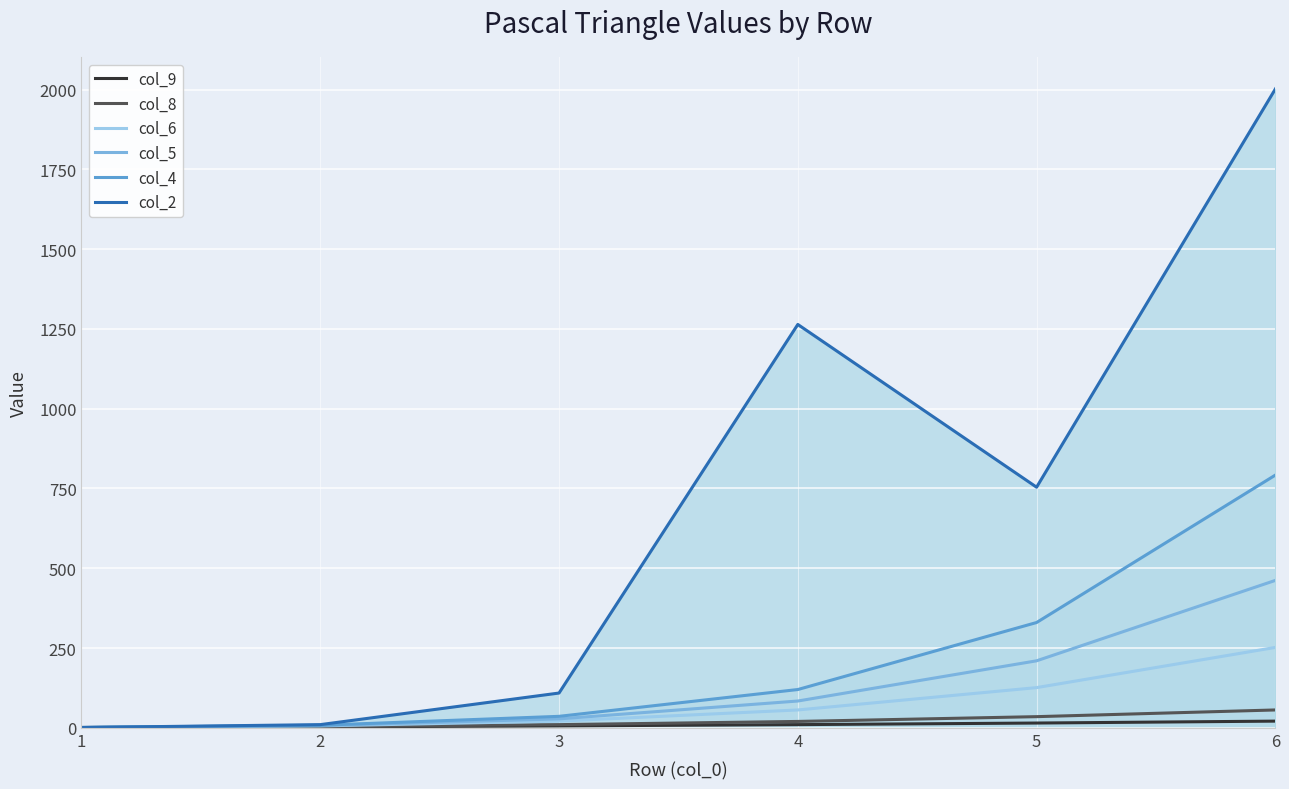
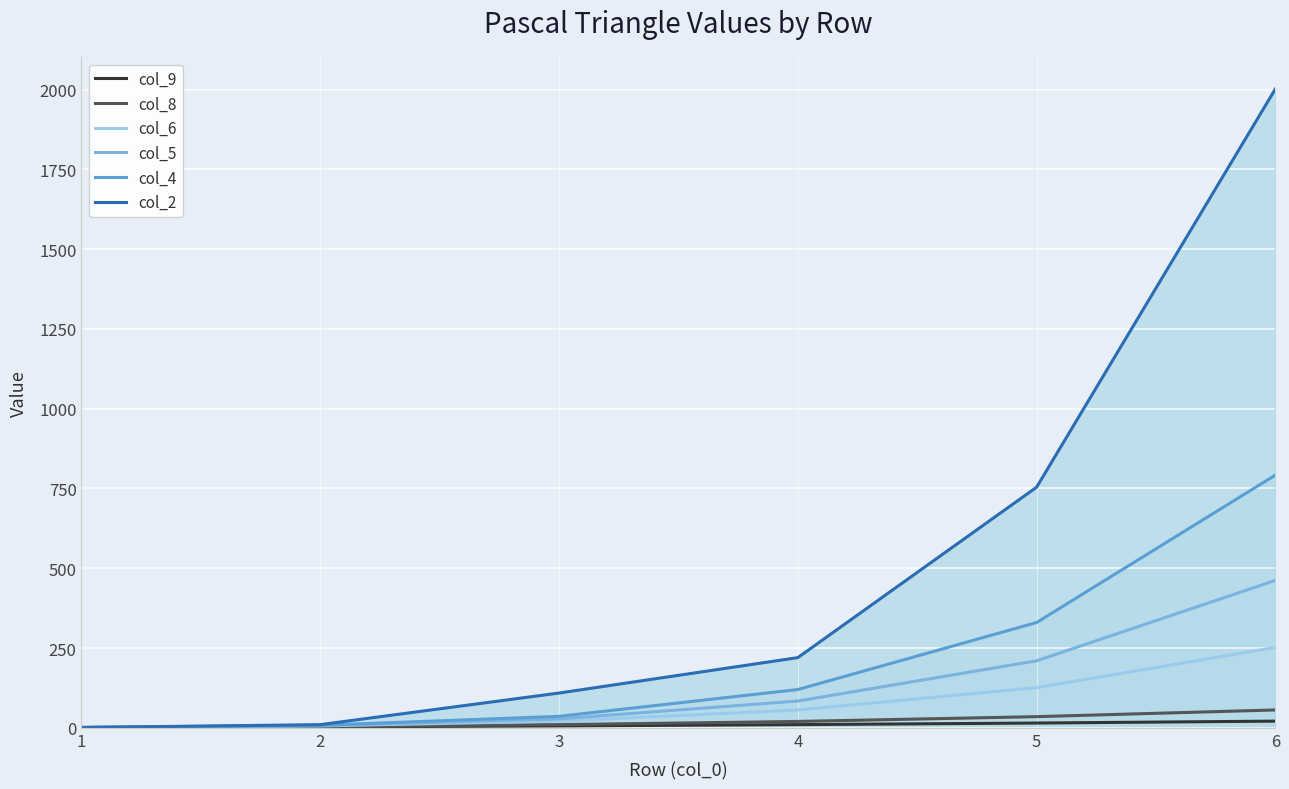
  {
    "col_2": {
      "3": 110,
-     "4": 1260,
+     "4": 220,
      "5": 750,
      "6": 2000
    }
  }
